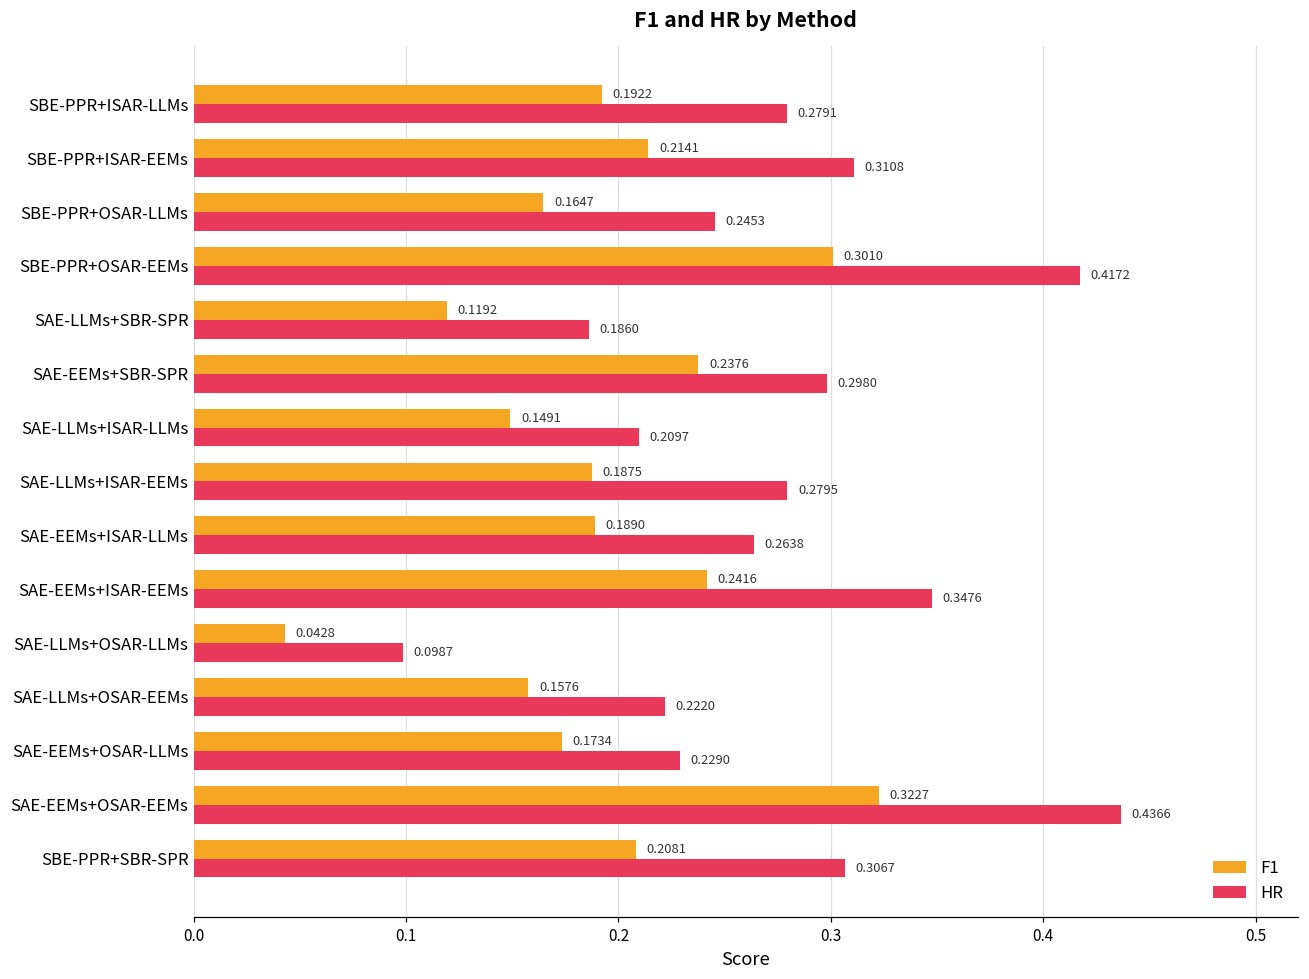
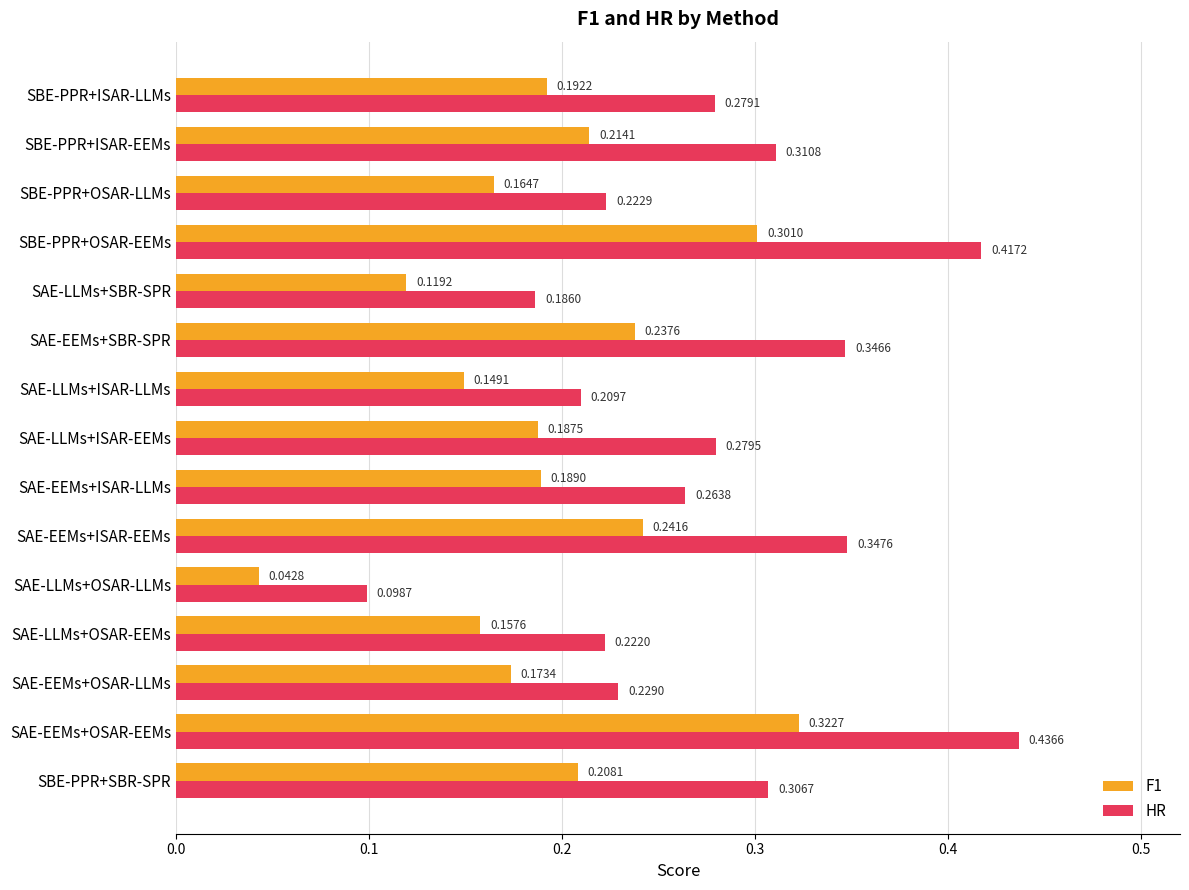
  {
    "F1": {
      "SBE-PPR+ISAR-LLMs": 0.1922,
      "SBE-PPR+ISAR-EEMs": 0.2141,
      "SBE-PPR+OSAR-LLMs": 0.1647,
      "SBE-PPR+OSAR-EEMs": 0.3010,
      "SAE-LLMs+SBR-SPR": 0.1192,
      "SAE-EEMs+SBR-SPR": 0.2376,
      "SAE-LLMs+ISAR-LLMs": 0.1491,
      "SAE-LLMs+ISAR-EEMs": 0.1875,
      "SAE-EEMs+ISAR-LLMs": 0.1890,
      "SAE-EEMs+ISAR-EEMs": 0.2416,
      "SAE-LLMs+OSAR-LLMs": 0.0428,
      "SAE-LLMs+OSAR-EEMs": 0.1576,
      "SAE-EEMs+OSAR-LLMs": 0.1734,
      "SAE-EEMs+OSAR-EEMs": 0.3227,
      "SBE-PPR+SBR-SPR": 0.2081
    },
    "HR": {
      "SBE-PPR+ISAR-LLMs": 0.2791,
      "SBE-PPR+ISAR-EEMs": 0.3108,
-     "SBE-PPR+OSAR-LLMs": 0.2453,
+     "SBE-PPR+OSAR-LLMs": 0.2229,
      "SBE-PPR+OSAR-EEMs": 0.4172,
      "SAE-LLMs+SBR-SPR": 0.1860,
-     "SAE-EEMs+SBR-SPR": 0.2980,
+     "SAE-EEMs+SBR-SPR": 0.3466,
      "SAE-LLMs+ISAR-LLMs": 0.2097,
      "SAE-LLMs+ISAR-EEMs": 0.2795,
      "SAE-EEMs+ISAR-LLMs": 0.2638,
      "SAE-EEMs+ISAR-EEMs": 0.3476,
      "SAE-LLMs+OSAR-LLMs": 0.0987,
      "SAE-LLMs+OSAR-EEMs": 0.2220,
      "SAE-EEMs+OSAR-LLMs": 0.2290,
      "SAE-EEMs+OSAR-EEMs": 0.4366,
      "SBE-PPR+SBR-SPR": 0.3067
    }
  }
